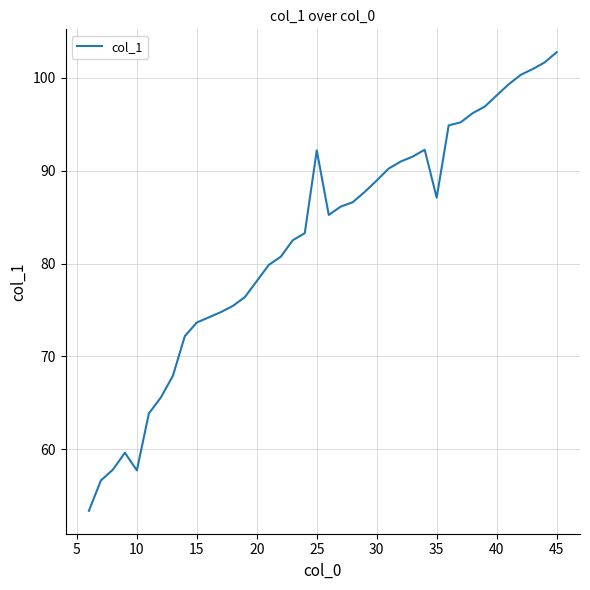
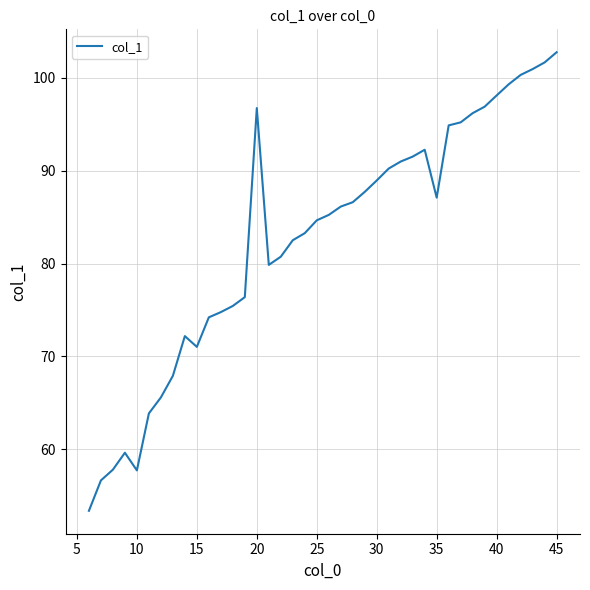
  {
    "10": 58,
-   "15": 74,
-   "20": 78,
-   "25": 92,
+   "15": 71,
+   "20": 97,
+   "25": 85,
    "30": 89,
    "35": 87,
    "40": 98,
    "45": 103
  }
